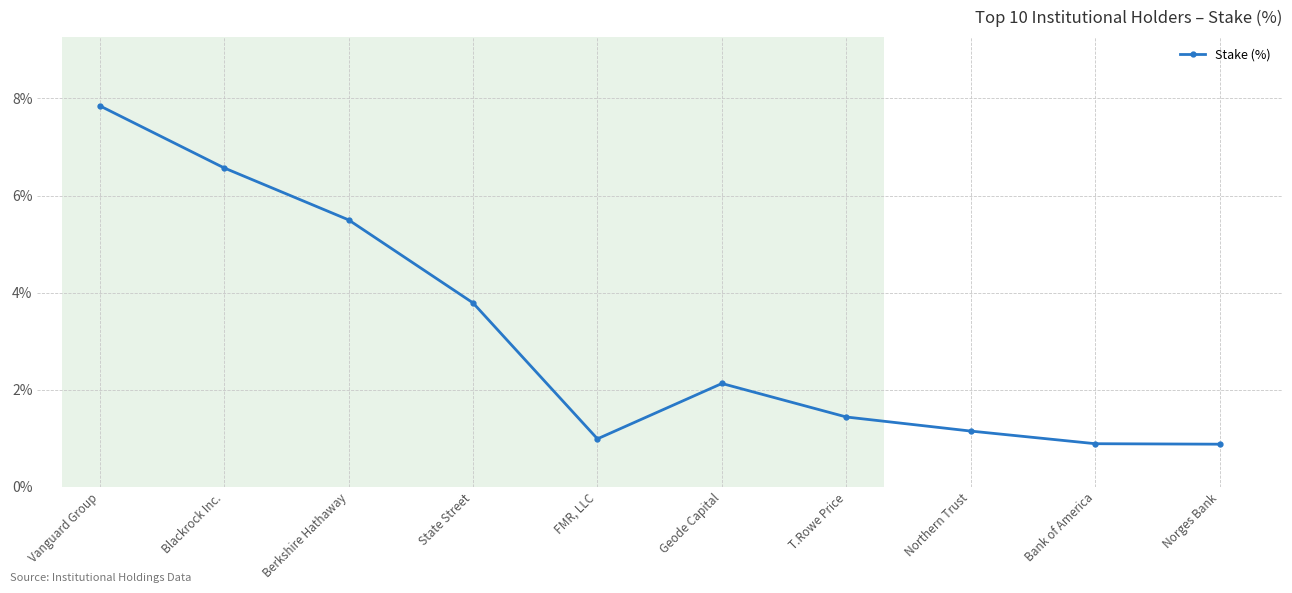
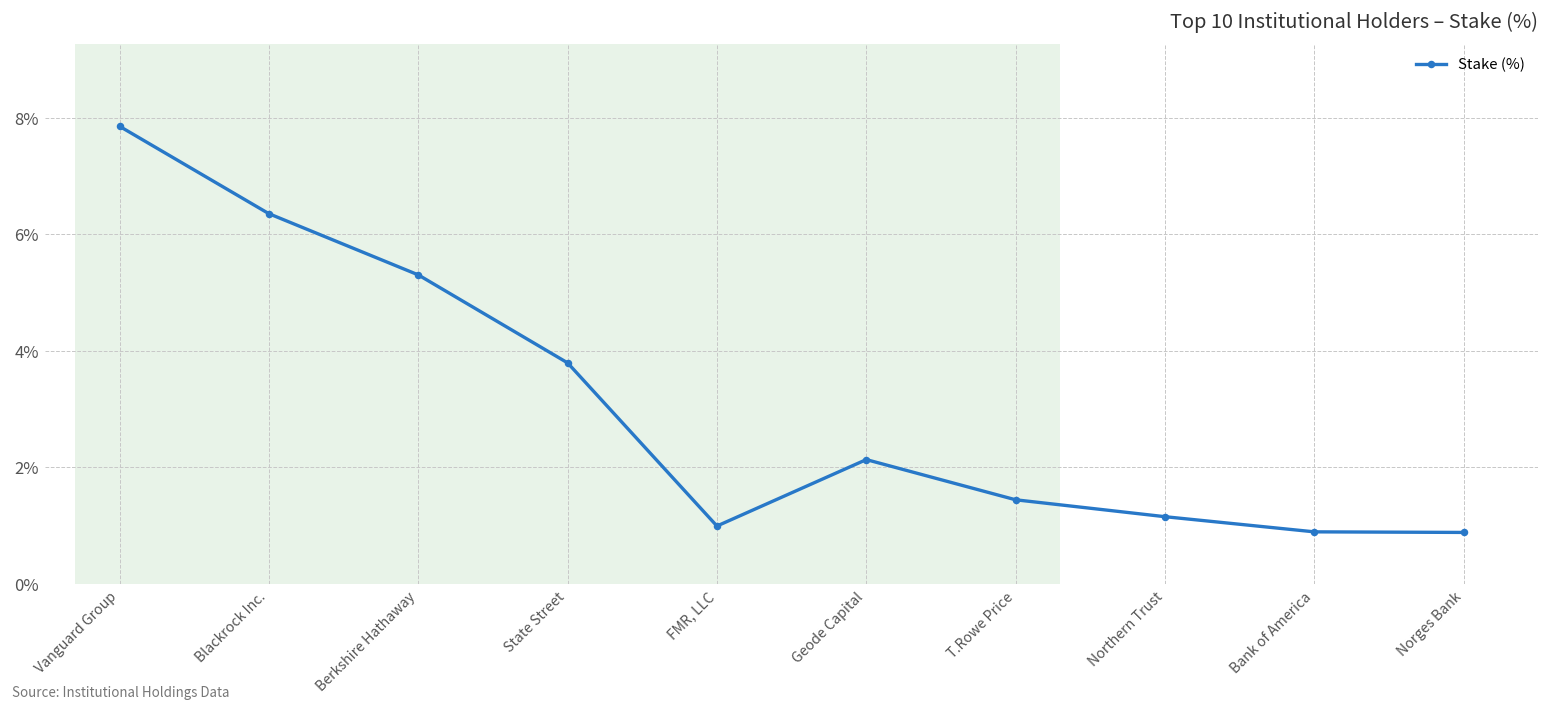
  {
    "Vanguard Group": "7.9%",
-   "Blackrock Inc.": "6.6%",
-   "Berkshire Hathaway": "5.5%",
+   "Blackrock Inc.": "6.4%",
+   "Berkshire Hathaway": "5.3%",
    "State Street": "3.8%",
    "FMR, LLC": "1.0%",
    "Geode Capital": "2.1%",
    "T.Rowe Price": "1.4%",
    "Northern Trust": "1.2%",
    "Bank of America": "0.9%",
    "Norges Bank": "0.9%"
  }
